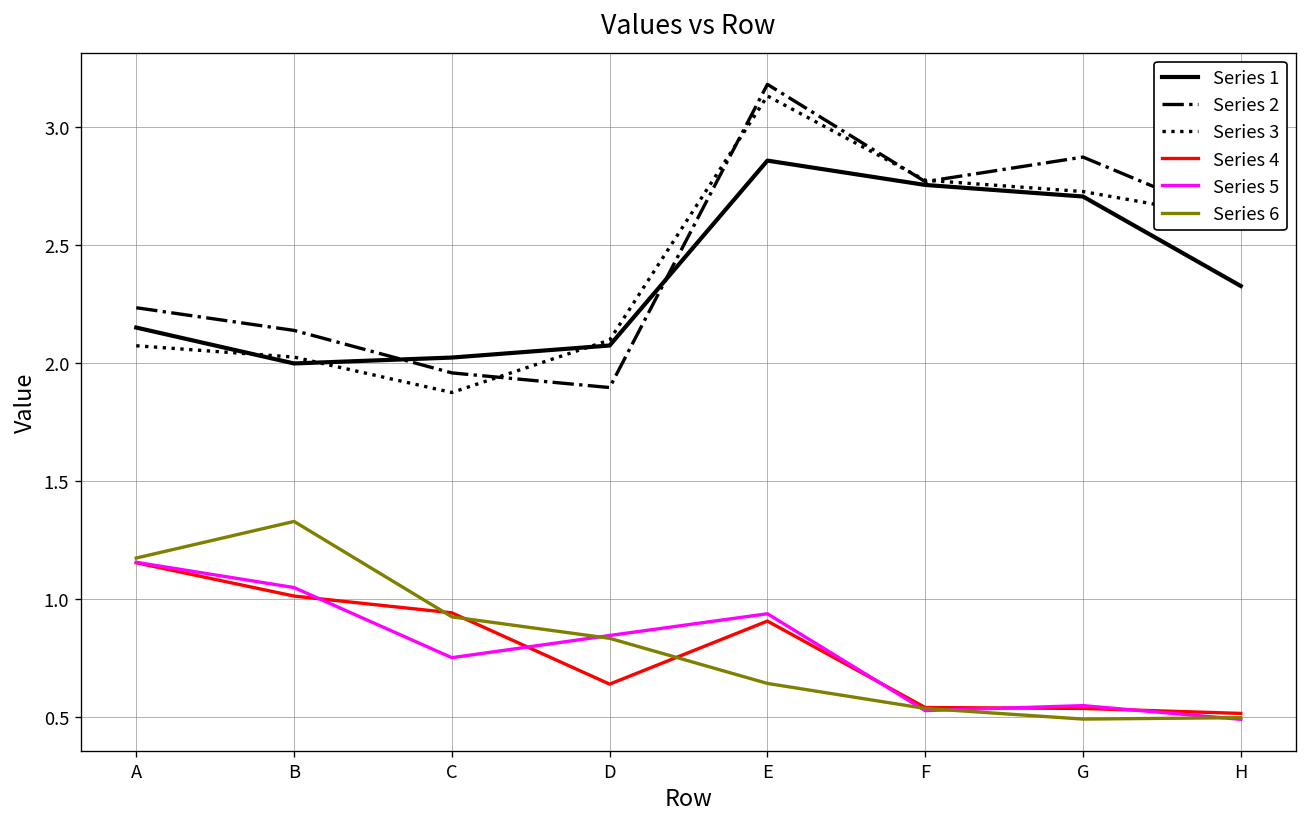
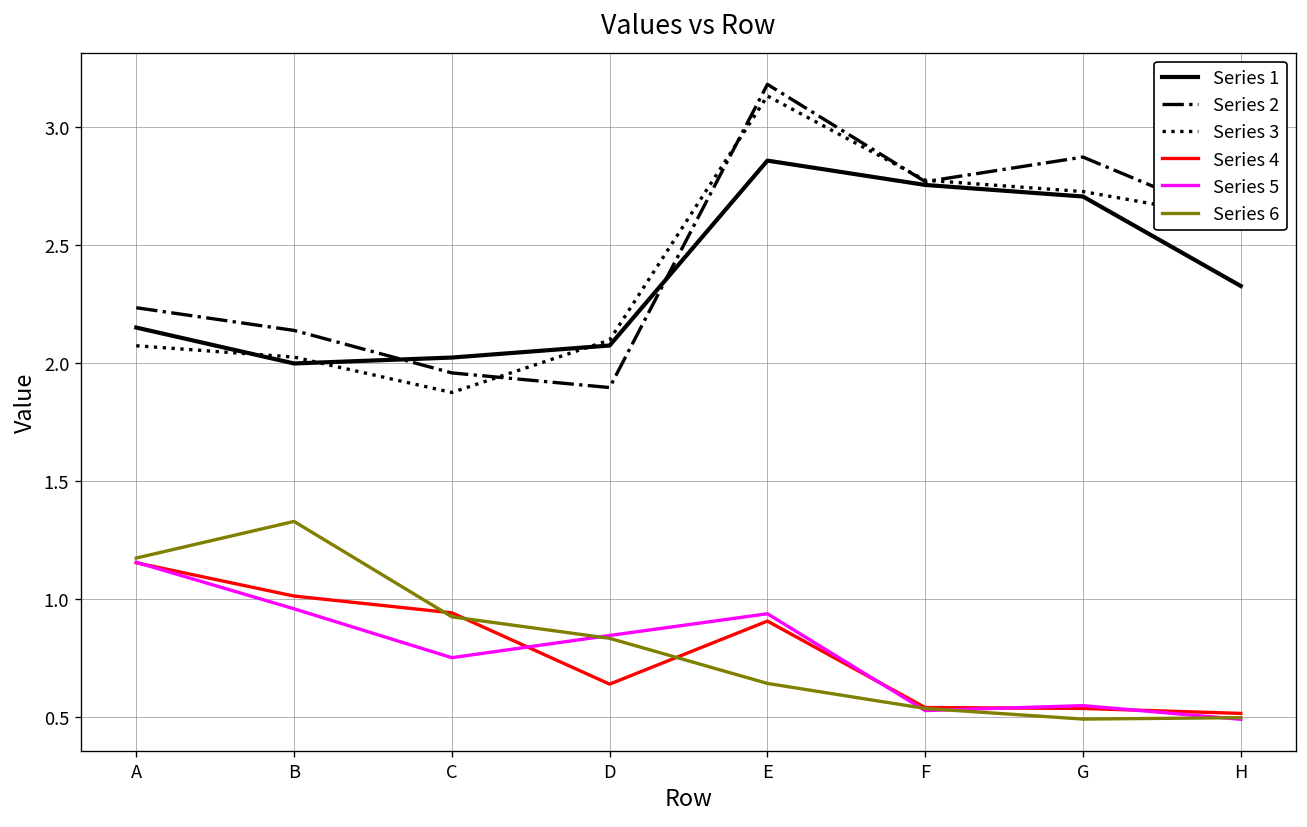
  {
    "Series 4": {
      "B": 1.01,
      "C": 0.94,
      "D": 0.64,
      "E": 0.91,
      "H": 0.52
    },
    "Series 5": {
-     "B": 1.05,
+     "B": 0.96,
      "C": 0.75,
      "E": 0.94
    },
    "Series 6": {
      "A": 1.18,
      "B": 1.33,
      "C": 0.93,
      "E": 0.64,
      "G": 0.49
    }
  }
